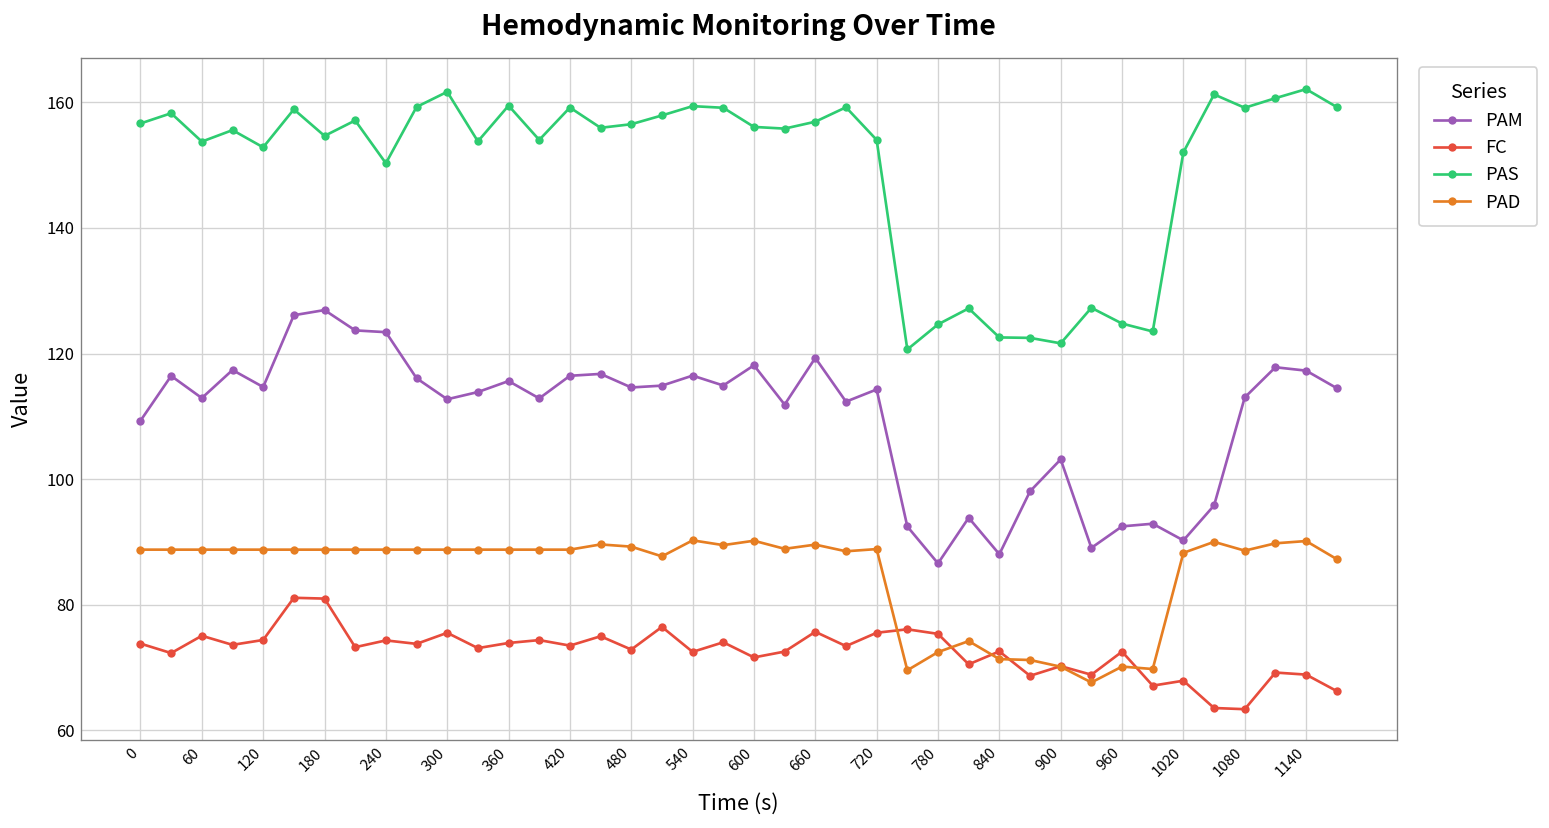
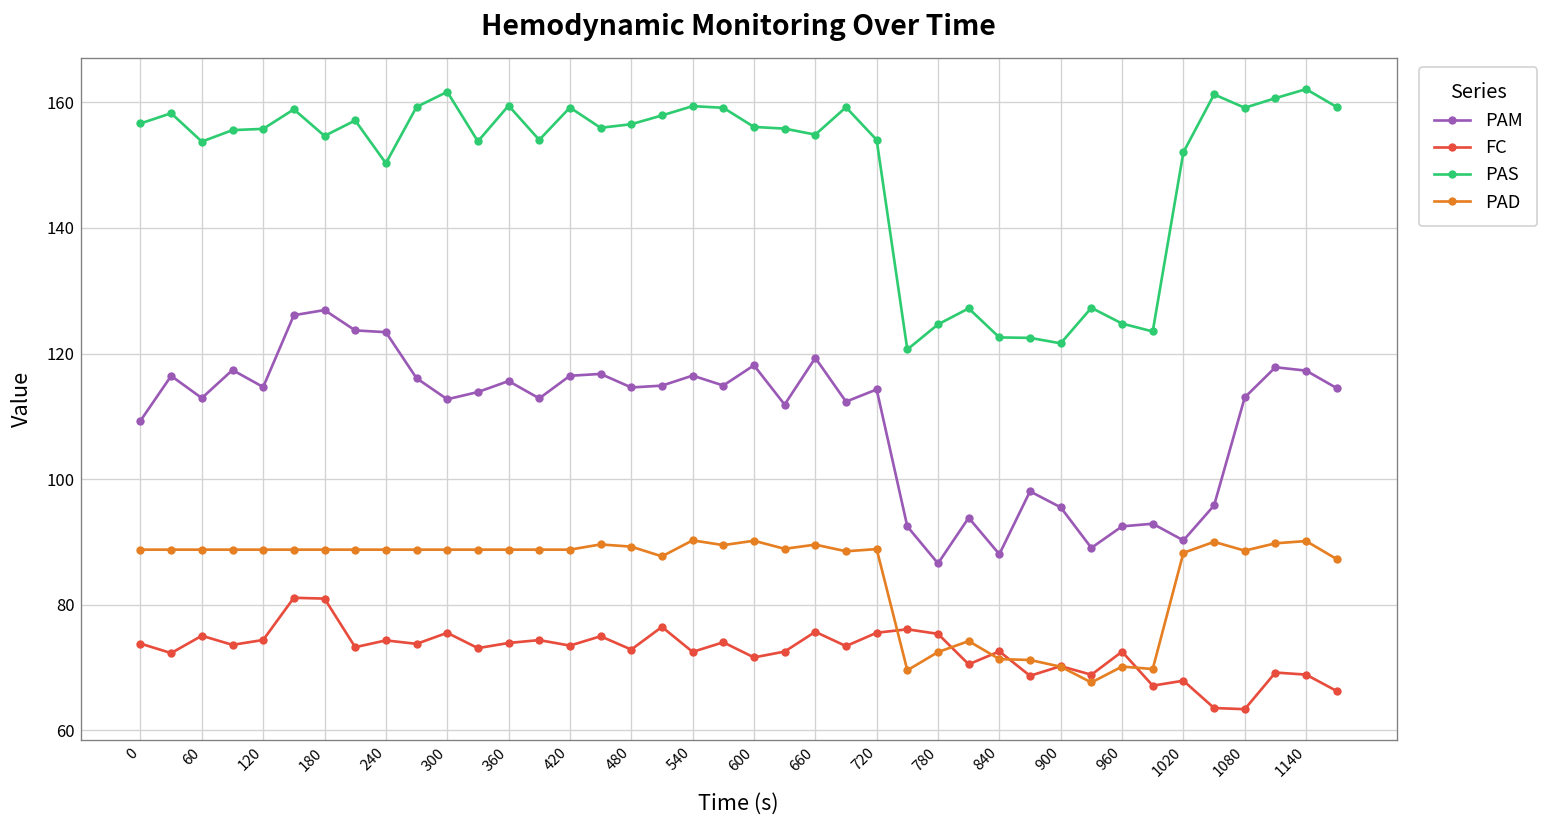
  {
    "PAM": {
      "0": 109,
      "60": 113,
      "120": 115,
      "180": 127,
      "240": 123,
      "300": 113,
      "360": 116,
      "420": 116,
      "480": 115,
      "540": 116,
      "600": 118,
      "660": 119,
      "720": 114,
      "780": 87,
      "840": 88,
-     "900": 103,
+     "900": 95,
      "960": 92,
      "1020": 90,
      "1080": 113,
      "1140": 117
    },
    "PAS": {
      "0": 157,
      "60": 154,
-     "120": 153,
+     "120": 156,
      "180": 155,
      "240": 150,
      "300": 162,
      "360": 159,
      "420": 159,
      "480": 157,
      "540": 159,
      "600": 156,
-     "660": 157,
+     "660": 155,
      "720": 154,
      "780": 125,
      "840": 123,
      "900": 122,
      "960": 125,
      "1020": 152,
      "1080": 159,
      "1140": 162
    }
  }
